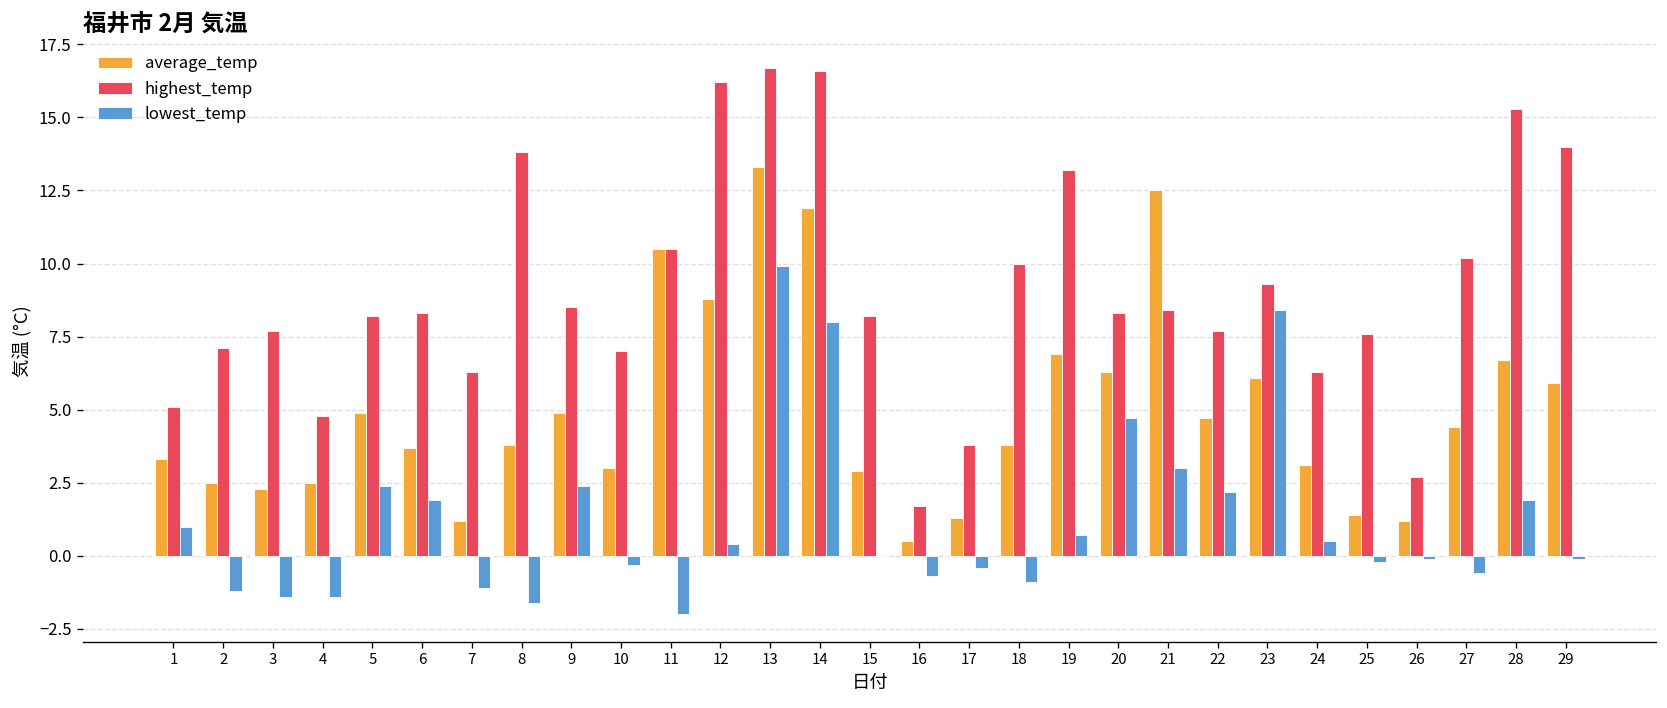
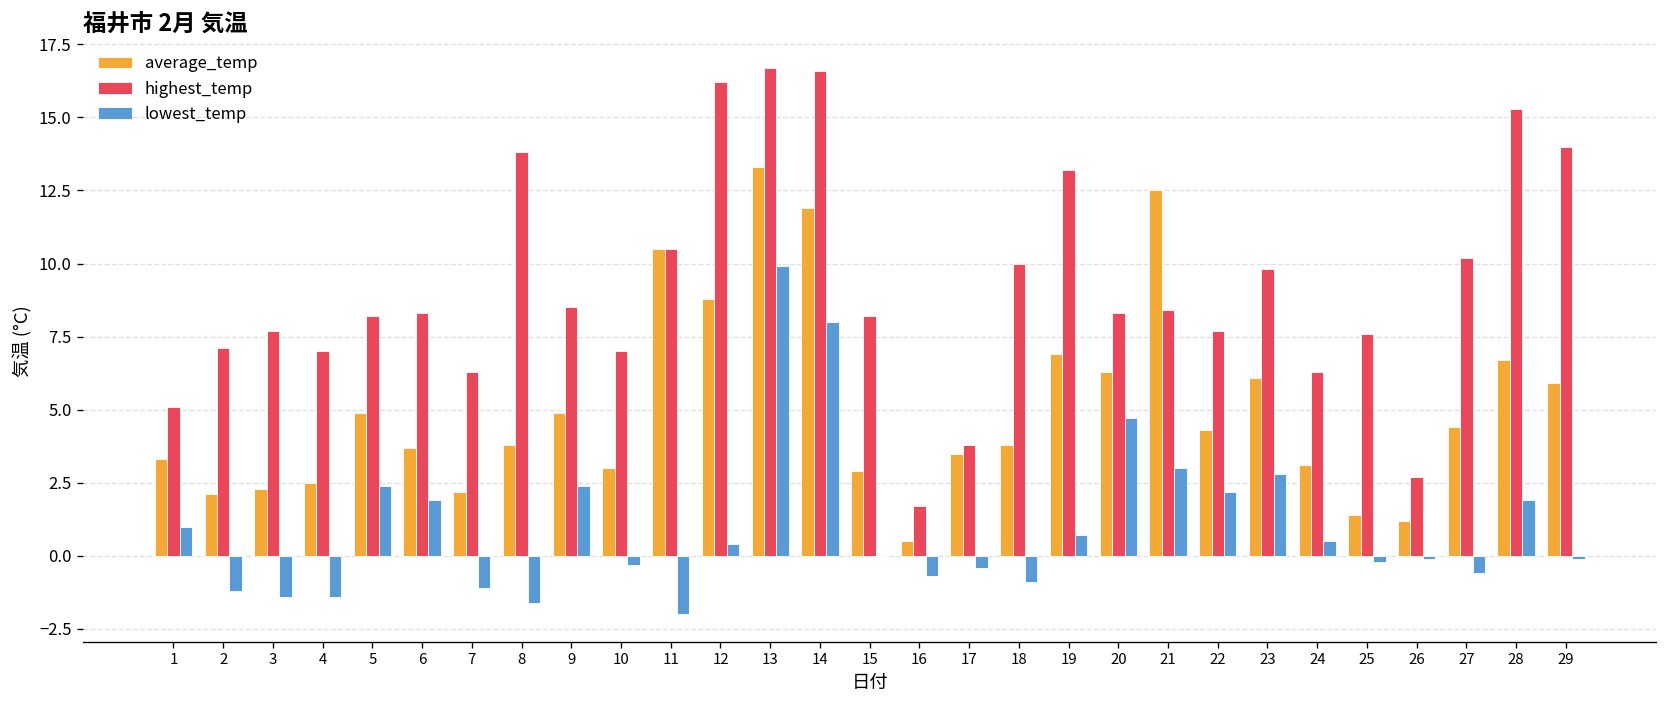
  {
    "average_temp": {
      "1": 3.3,
-     "2": 2.5,
+     "2": 2.1,
      "3": 2.3,
      "4": 2.5,
      "5": 4.9,
      "6": 3.7,
-     "7": 1.2,
+     "7": 2.2,
      "8": 3.8,
      "9": 4.9,
      "10": 3.0,
      "11": 10.5,
      "12": 8.8,
      "13": 13.3,
      "14": 11.9,
      "15": 2.9,
      "16": 0.5,
-     "17": 1.3,
+     "17": 3.5,
      "18": 3.8,
      "19": 6.9,
      "20": 6.3,
      "21": 12.5,
-     "22": 4.7,
+     "22": 4.3,
      "23": 6.1,
      "24": 3.1,
      "25": 1.4,
      "26": 1.2,
      "27": 4.4,
      "28": 6.7,
      "29": 5.9
    },
    "highest_temp": {
      "1": 5.1,
      "2": 7.1,
      "3": 7.7,
-     "4": 4.8,
+     "4": 7.0,
      "5": 8.2,
      "6": 8.3,
      "7": 6.3,
      "8": 13.8,
      "9": 8.5,
      "10": 7.0,
      "11": 10.5,
      "12": 16.2,
      "13": 16.7,
      "14": 16.6,
      "15": 8.2,
      "16": 1.7,
      "17": 3.8,
      "18": 10.0,
      "19": 13.2,
      "20": 8.3,
      "21": 8.4,
      "22": 7.7,
-     "23": 9.3,
+     "23": 9.8,
      "24": 6.3,
      "25": 7.6,
      "26": 2.7,
      "27": 10.2,
      "28": 15.3,
      "29": 14.0
    },
    "lowest_temp": {
      "1": 1.0,
      "2": -1.2,
      "3": -1.4,
      "4": -1.4,
      "5": 2.4,
      "6": 1.9,
      "7": -1.1,
      "8": -1.6,
      "9": 2.4,
      "10": -0.3,
      "11": -2.0,
      "12": 0.4,
      "13": 9.9,
      "14": 8.0,
      "15": 0.0,
      "16": -0.7,
      "17": -0.4,
      "18": -0.9,
      "19": 0.7,
      "20": 4.7,
      "21": 3.0,
      "22": 2.2,
-     "23": 8.4,
+     "23": 2.8,
      "24": 0.5,
      "25": -0.2,
      "27": -0.6,
      "28": 1.9
    }
  }
